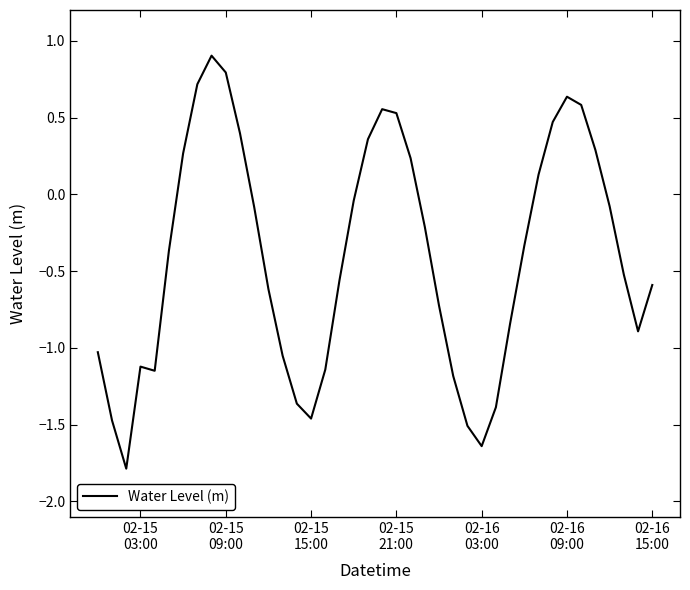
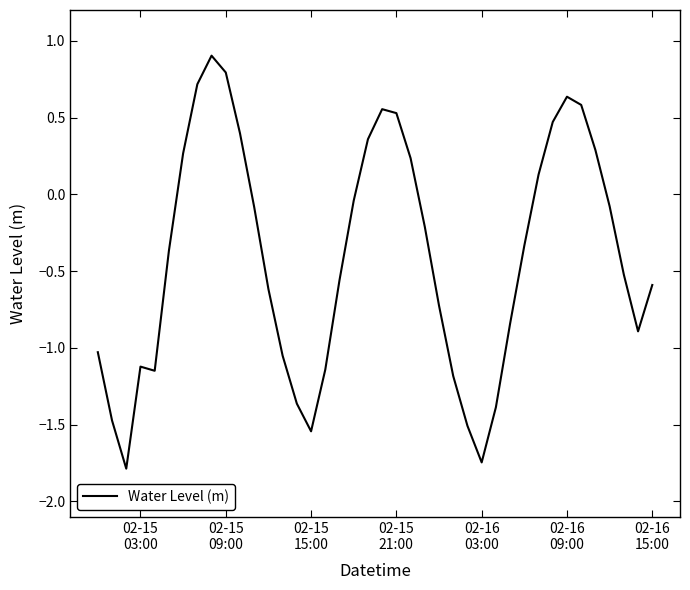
  {
    "02-15 03:00": -1.12,
    "02-15 09:00": 0.79,
-   "02-15 15:00": -1.46,
+   "02-15 15:00": -1.54,
    "02-15 21:00": 0.53,
-   "02-16 03:00": -1.64,
+   "02-16 03:00": -1.75,
    "02-16 09:00": 0.64,
    "02-16 15:00": -0.59
  }
